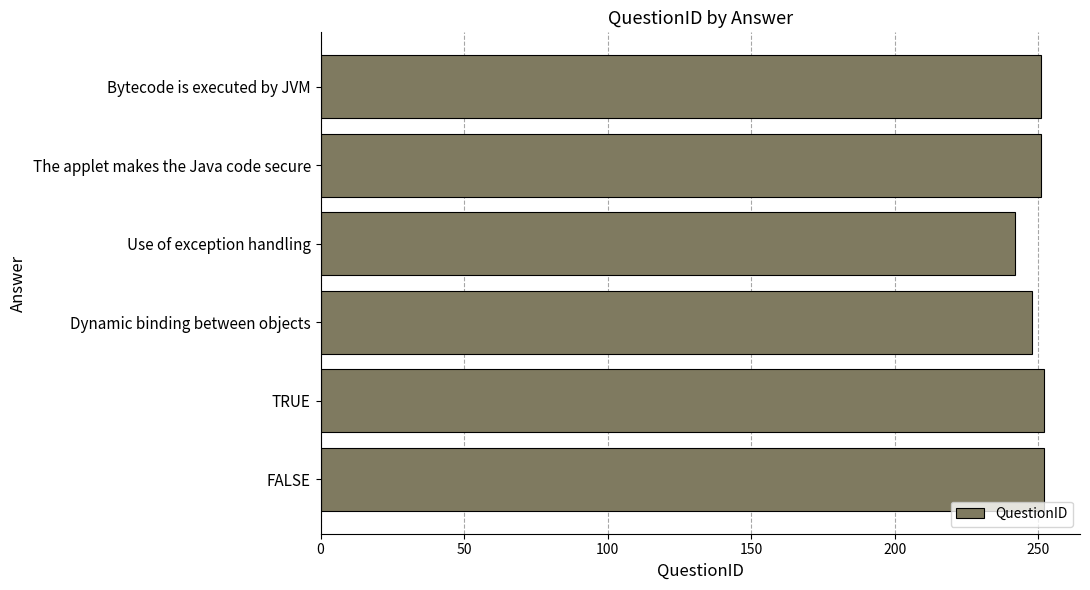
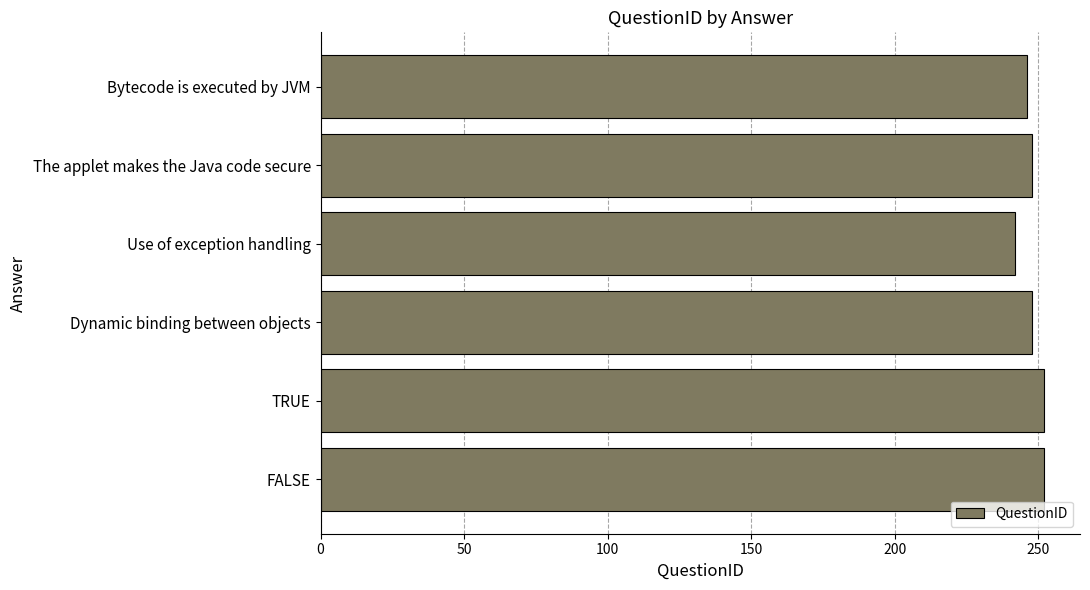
  {
-   "Bytecode is executed by JVM": 251,
-   "The applet makes the Java code secure": 251,
+   "Bytecode is executed by JVM": 246,
+   "The applet makes the Java code secure": 248,
    "Use of exception handling": 242,
    "Dynamic binding between objects": 248,
    "TRUE": 252,
    "FALSE": 252
  }
